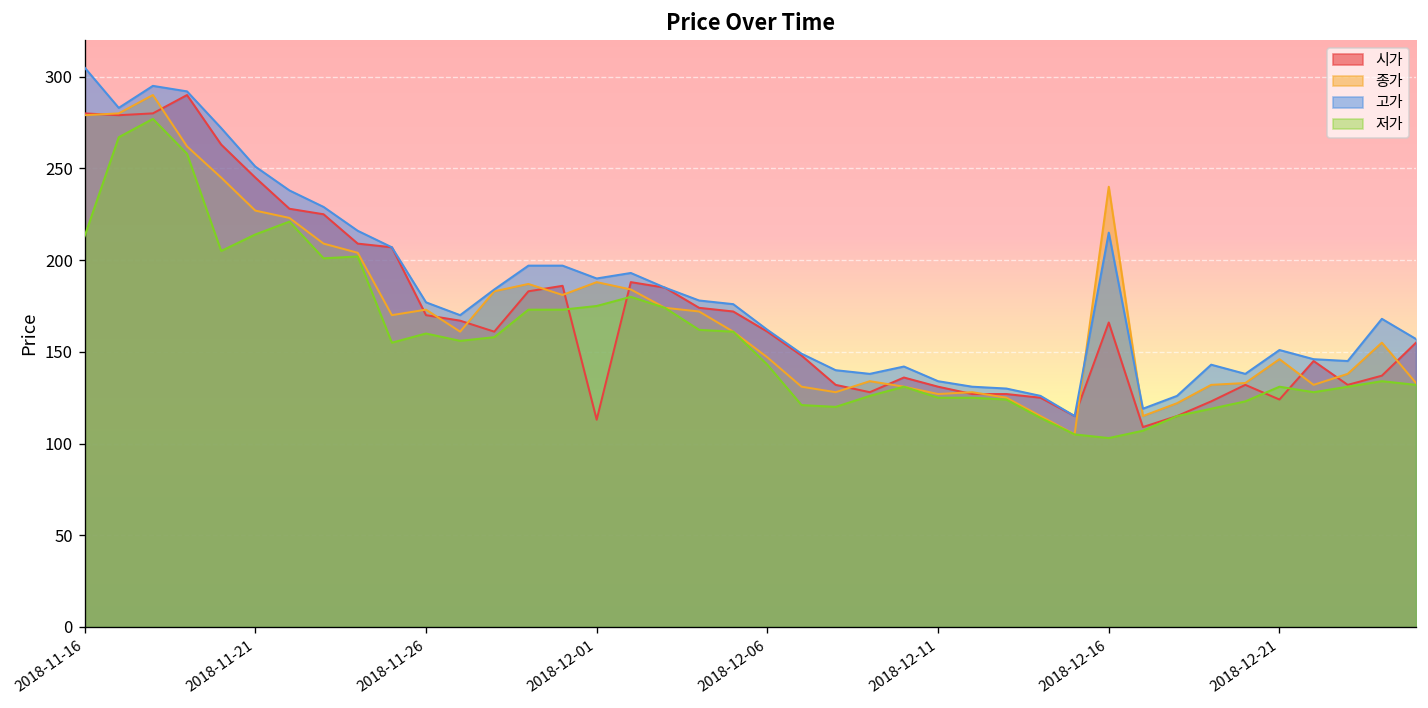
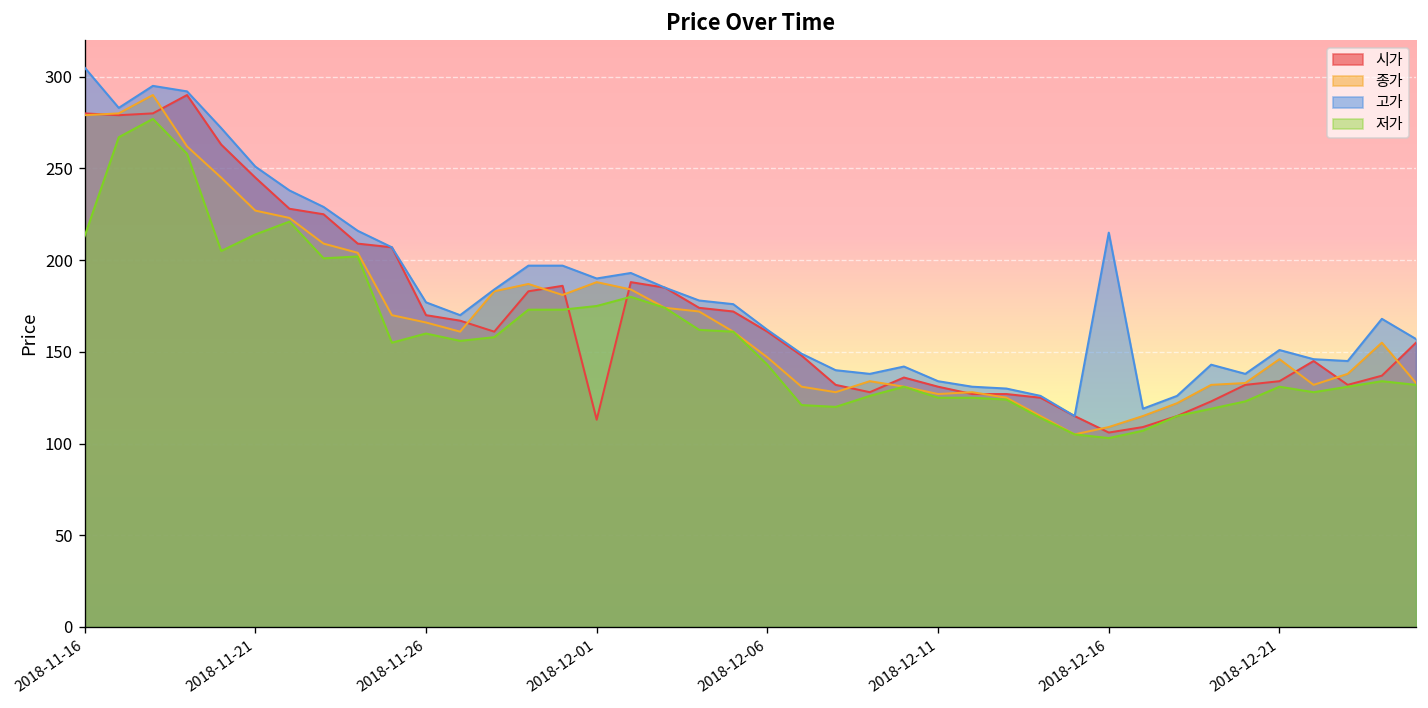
  {
    "시가": {
      "2018-11-21": 245,
      "2018-11-26": 170,
      "2018-12-01": 113,
      "2018-12-11": 131,
-     "2018-12-16": 166,
-     "2018-12-21": 124
+     "2018-12-16": 106,
+     "2018-12-21": 134
    },
    "종가": {
      "2018-11-21": 227,
-     "2018-11-26": 173,
+     "2018-11-26": 166,
      "2018-12-01": 188,
      "2018-12-06": 147,
      "2018-12-11": 127,
-     "2018-12-16": 240,
+     "2018-12-16": 109,
      "2018-12-21": 146
    },
    "고가": {
      "2018-11-16": 305,
      "2018-11-21": 251,
      "2018-11-26": 177,
      "2018-12-01": 190,
      "2018-12-11": 134,
      "2018-12-16": 215,
      "2018-12-21": 151
    },
    "저가": {
      "2018-11-16": 213,
      "2018-11-21": 214,
      "2018-11-26": 160,
      "2018-12-01": 175,
      "2018-12-06": 143,
      "2018-12-11": 125,
      "2018-12-16": 103,
      "2018-12-21": 131
    }
  }
